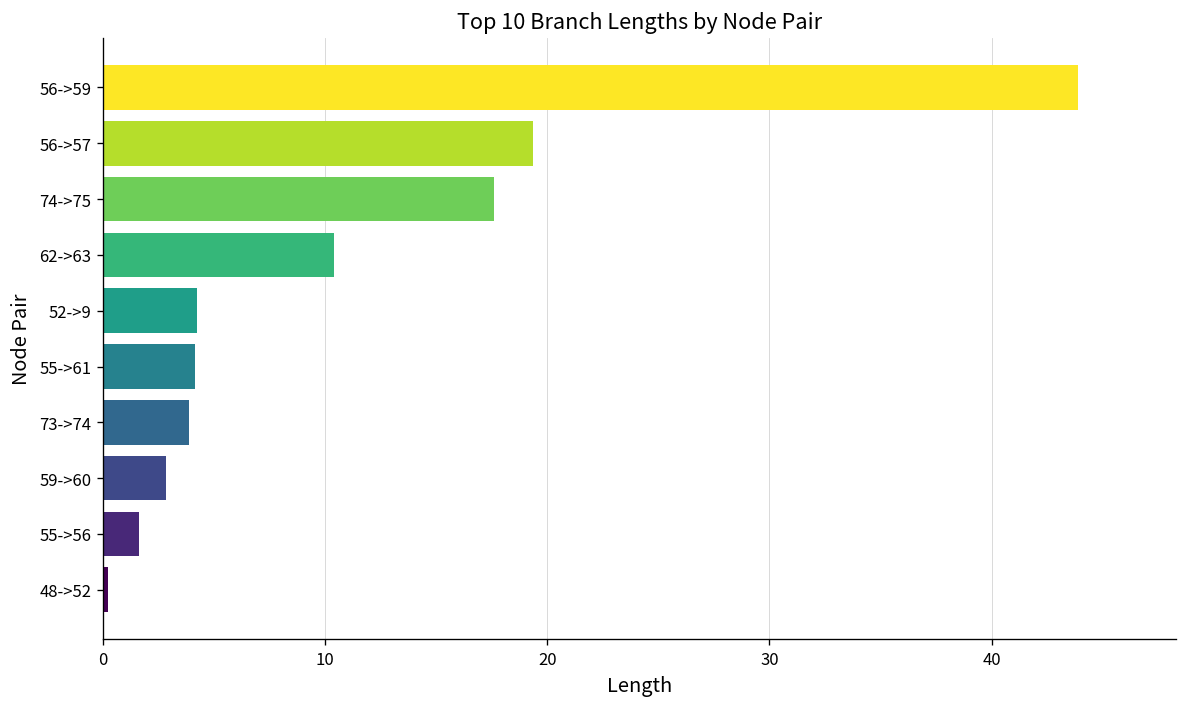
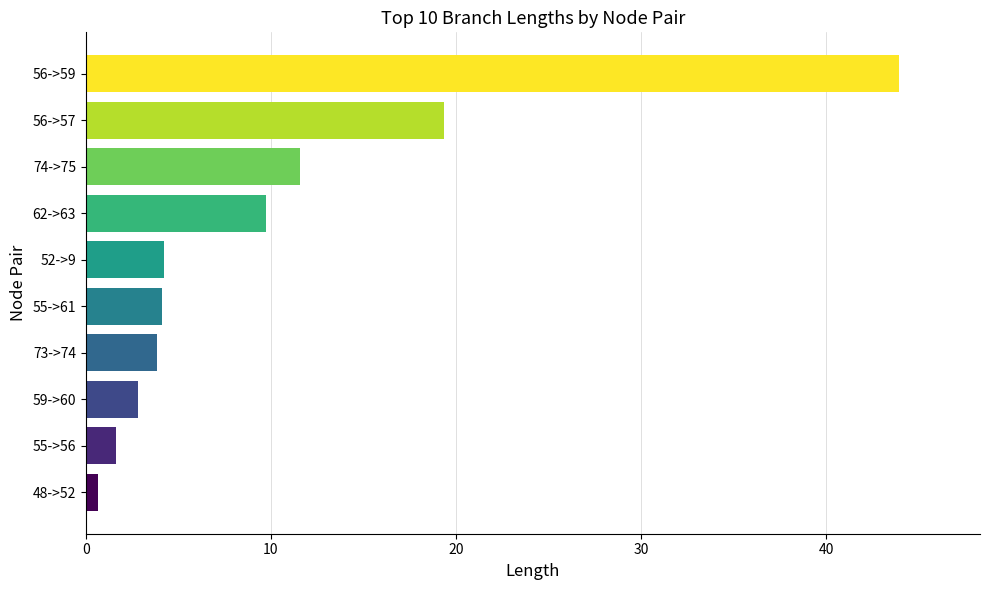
  {
    "56->59": 43.9,
    "56->57": 19.4,
-   "74->75": 17.6,
-   "62->63": 10.4,
+   "74->75": 11.6,
+   "62->63": 9.8,
    "52->9": 4.2,
    "55->61": 4.1,
    "73->74": 3.9,
    "59->60": 2.8,
    "55->56": 1.6,
-   "48->52": 0.2
+   "48->52": 0.7
  }
